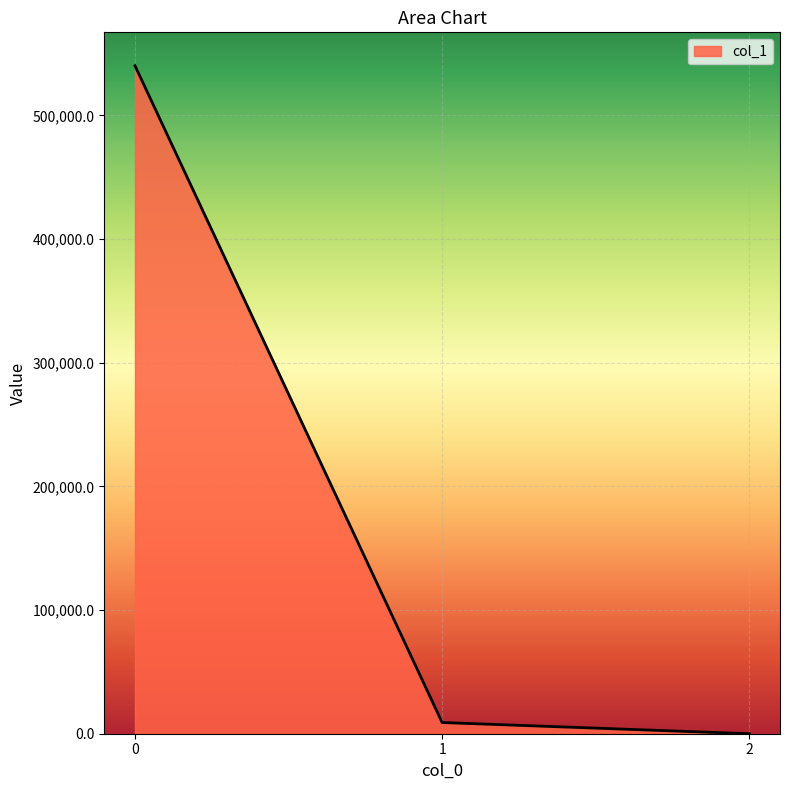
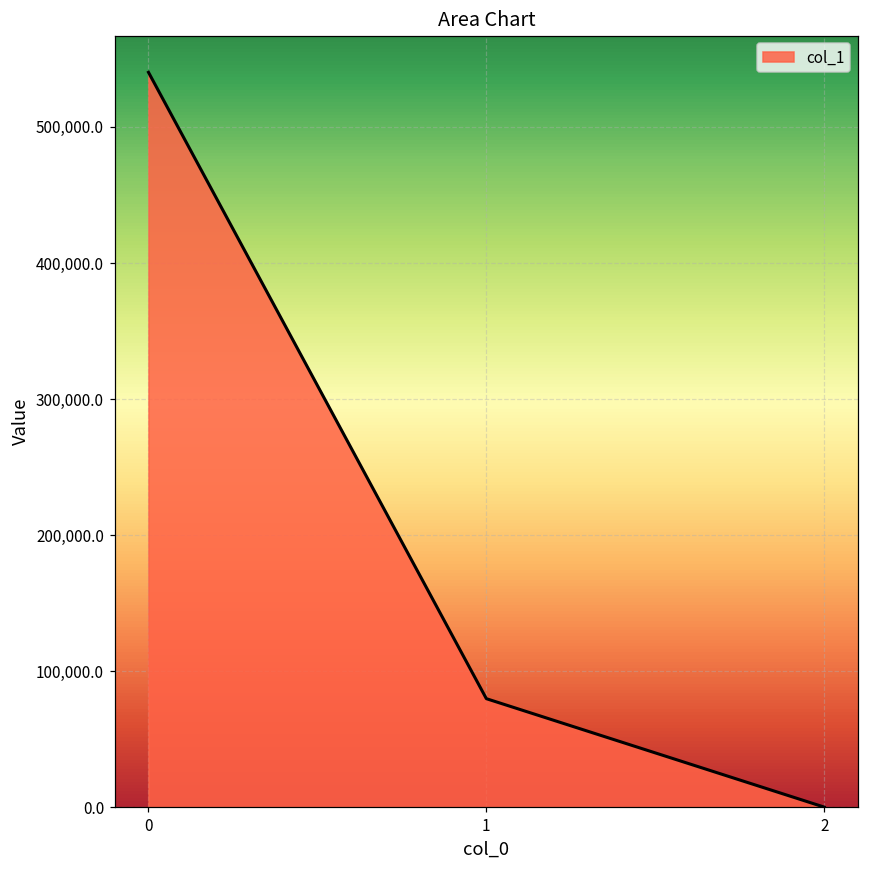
  {
    "0": "540,000",
-   "1": "9,000",
+   "1": "80,000",
    "2": "0"
  }
